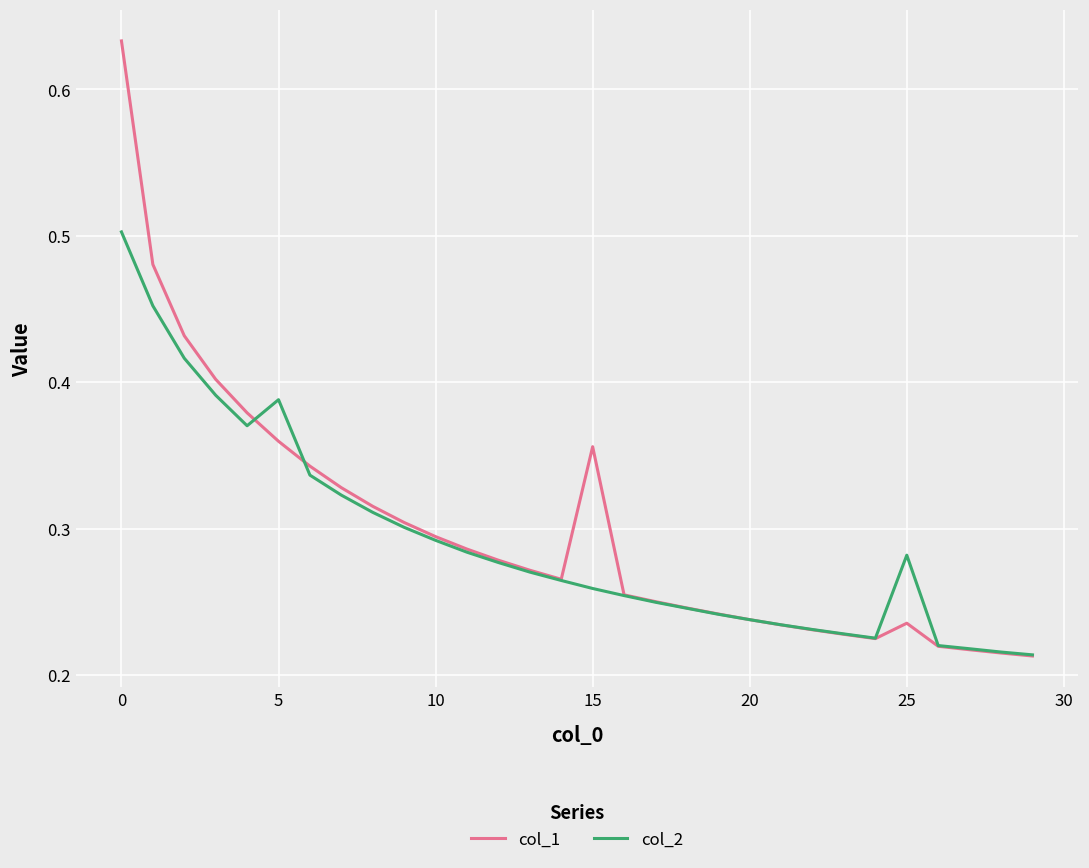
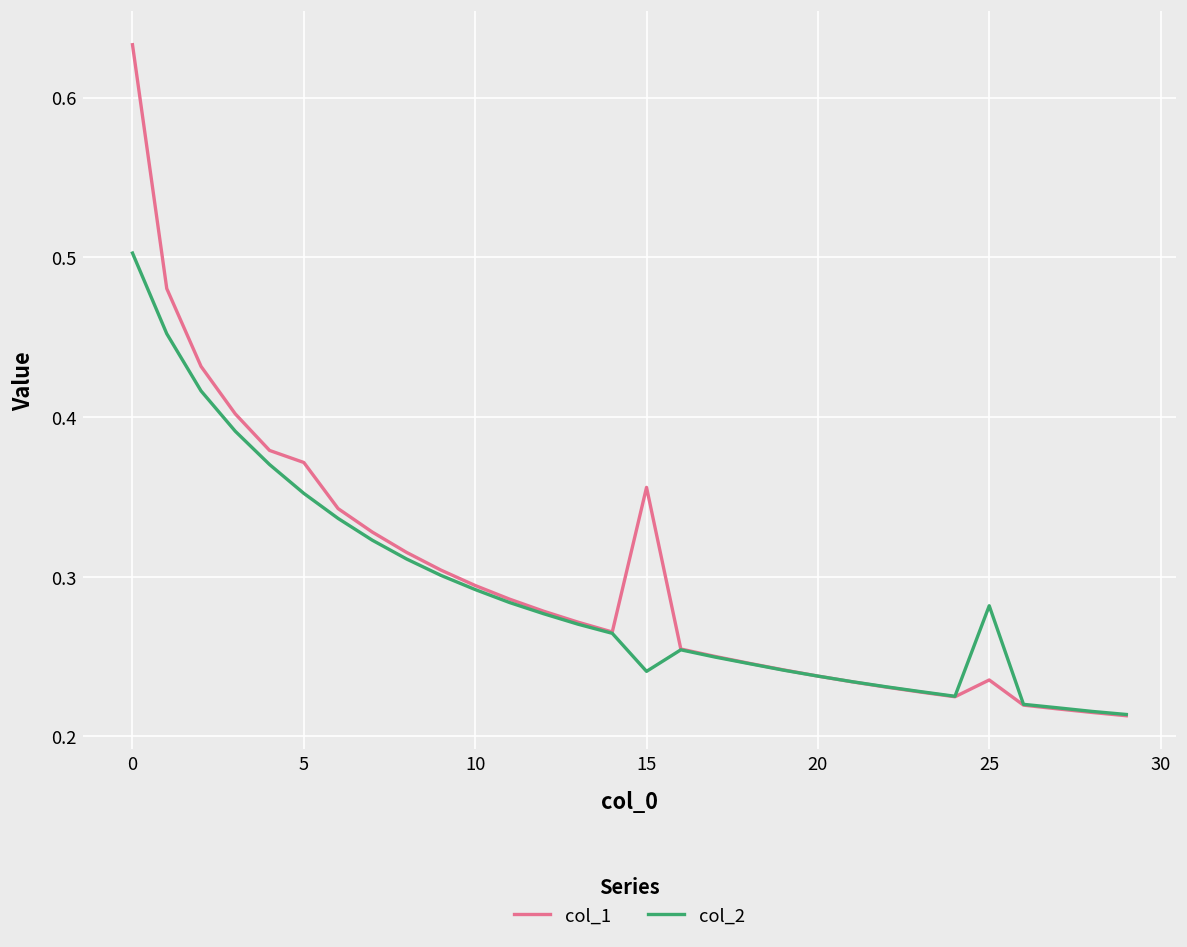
  {
    "col_1": {
      "0": 0.633,
-     "5": 0.360,
+     "5": 0.371,
      "10": 0.294,
      "15": 0.356,
      "25": 0.235
    },
    "col_2": {
      "0": 0.503,
-     "5": 0.388,
+     "5": 0.352,
      "10": 0.292,
-     "15": 0.259,
+     "15": 0.241,
      "25": 0.282
    }
  }
